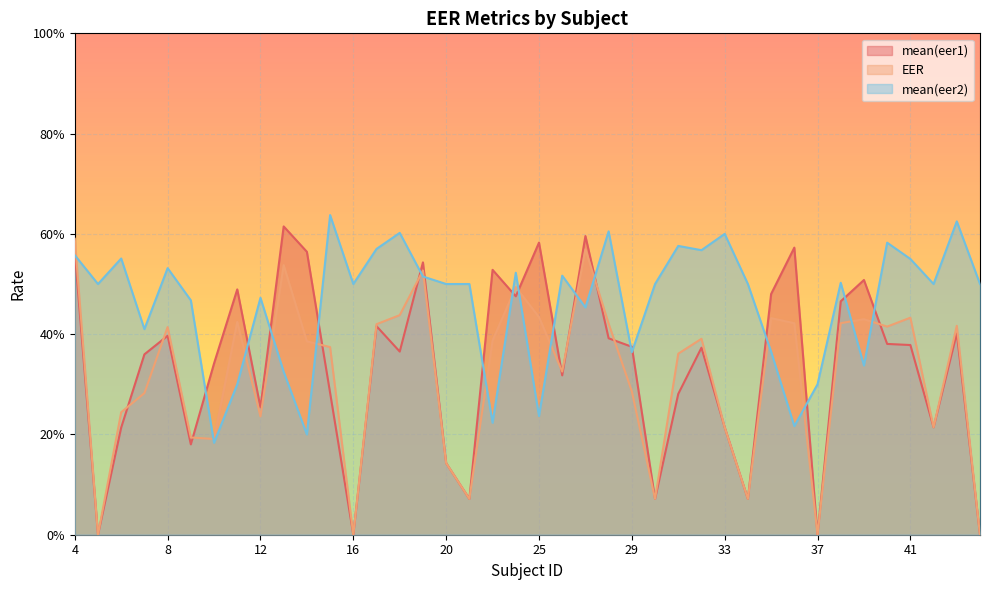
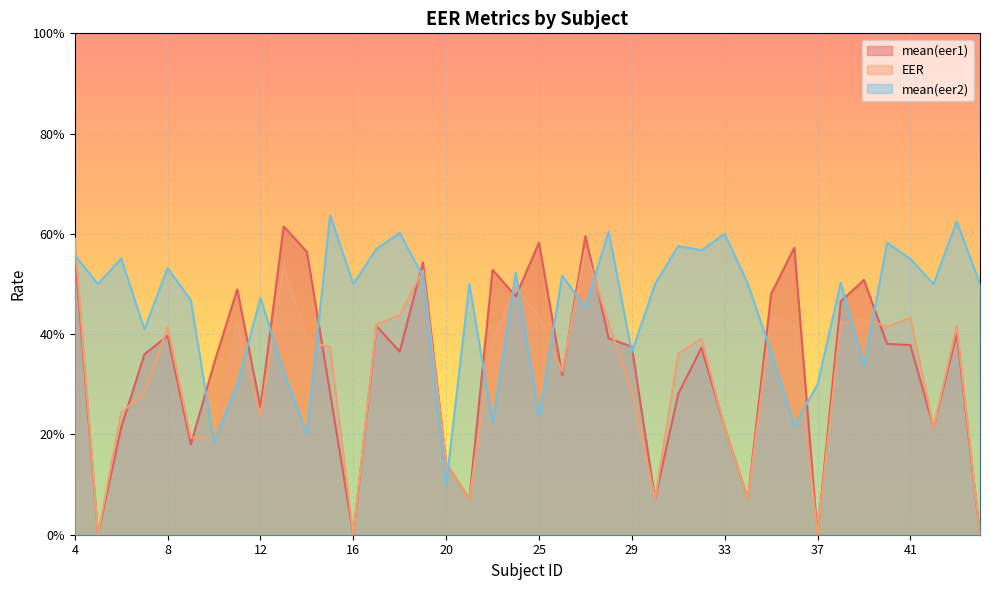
  {
    "mean(eer2)": {
      "4": "56%",
      "8": "53%",
      "12": "47%",
      "16": "50%",
-     "20": "50%",
+     "20": "10%",
      "25": "24%",
      "29": "36%",
      "33": "60%",
      "37": "30%",
      "41": "55%"
    }
  }
